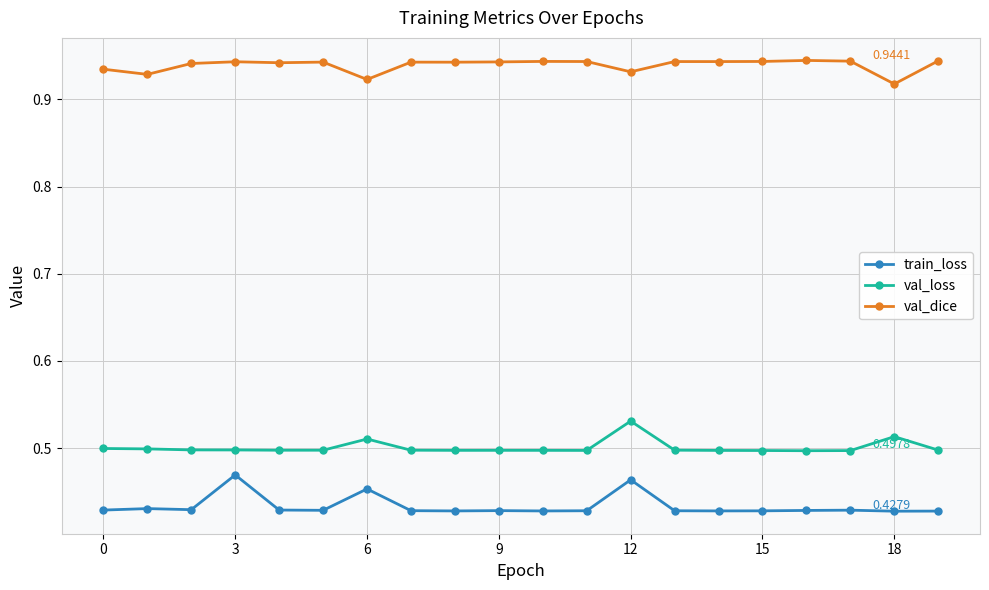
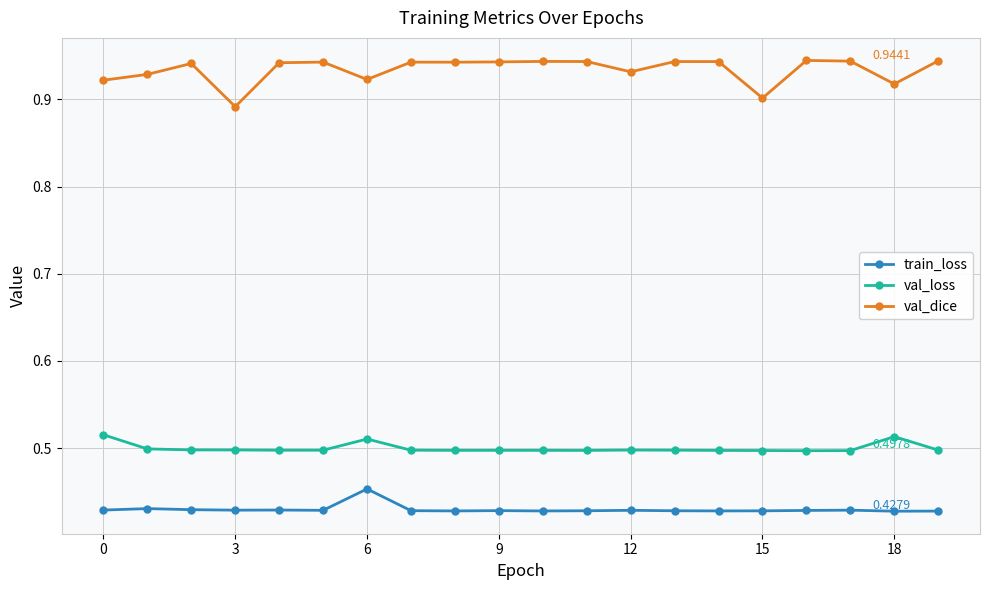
  {
    "train_loss": {
      "0": 0.43,
-     "3": 0.47,
+     "3": 0.43,
      "6": 0.45,
      "9": 0.43,
-     "12": 0.46,
+     "12": 0.43,
      "15": 0.43
    },
    "val_loss": {
-     "0": 0.50,
+     "0": 0.52,
      "3": 0.50,
      "6": 0.51,
      "9": 0.50,
-     "12": 0.53,
+     "12": 0.50,
      "15": 0.50
    },
    "val_dice": {
-     "0": 0.93,
-     "3": 0.94,
+     "0": 0.92,
+     "3": 0.89,
      "6": 0.92,
      "9": 0.94,
      "12": 0.93,
-     "15": 0.94
+     "15": 0.90
    }
  }
